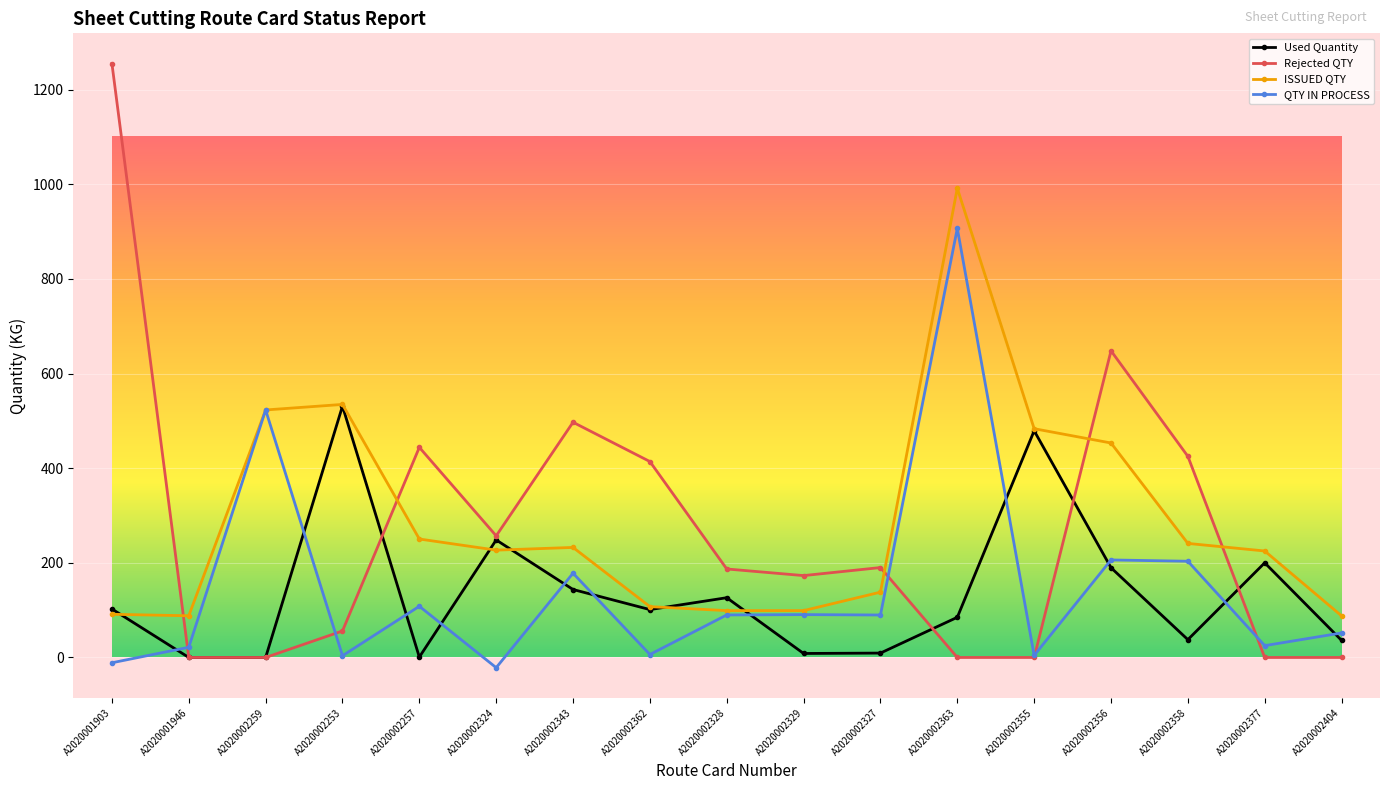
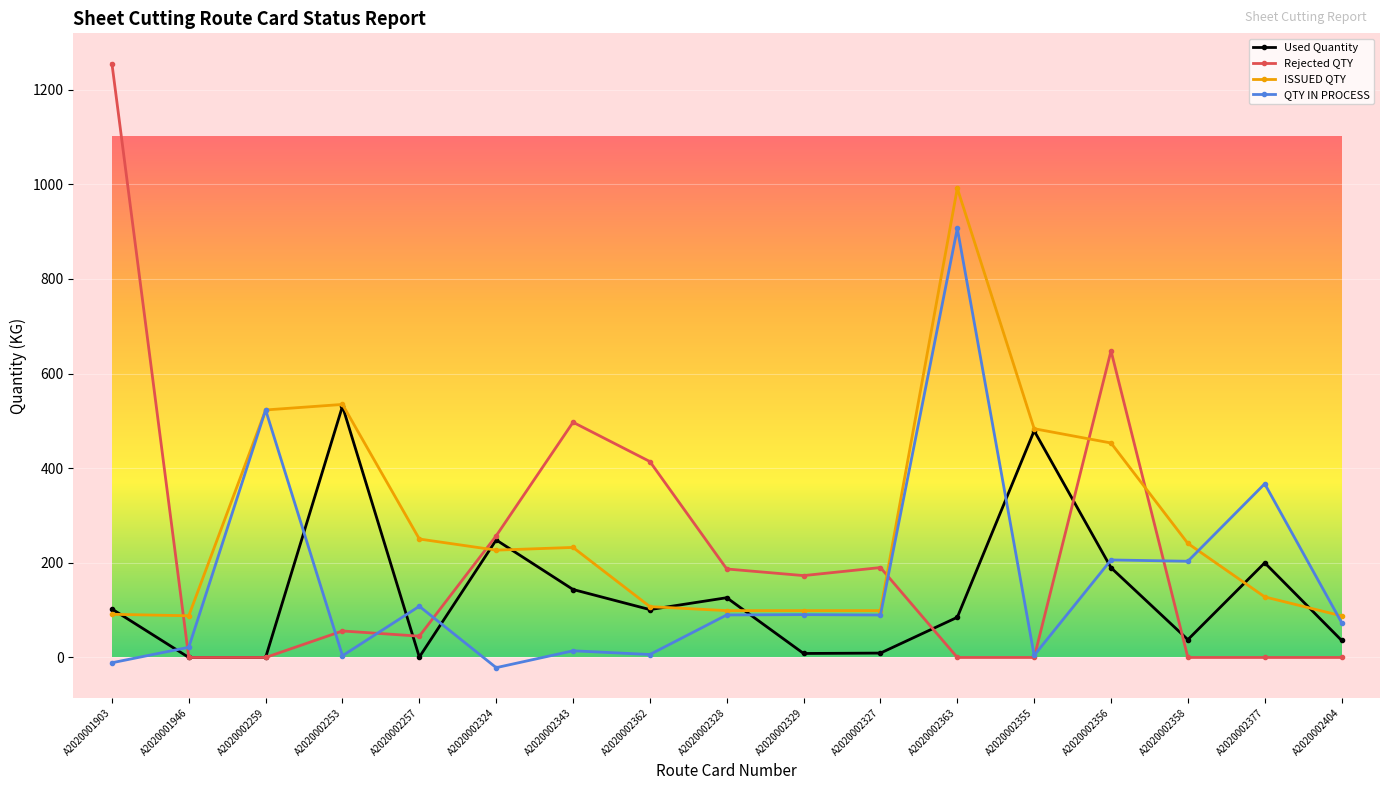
  {
    "Used Quantity": {
      "A2020001903": 100,
      "A2020002257": 0,
      "A2020002324": 250,
      "A2020002343": 140,
      "A2020002362": 100,
      "A2020002328": 130,
      "A2020002329": 10,
      "A2020002327": 10,
      "A2020002363": 80,
      "A2020002356": 190,
      "A2020002358": 40,
      "A2020002377": 200,
      "A2020002404": 40
    },
    "Rejected QTY": {
      "A2020001903": 1260,
      "A2020002253": 60,
-     "A2020002257": 440,
+     "A2020002257": 50,
      "A2020002324": 260,
      "A2020002343": 500,
      "A2020002362": 410,
      "A2020002328": 190,
      "A2020002329": 170,
      "A2020002327": 190,
      "A2020002363": 0,
      "A2020002356": 650,
-     "A2020002358": 430,
+     "A2020002358": 0,
      "A2020002377": 0,
      "A2020002404": 0
    },
    "ISSUED QTY": {
      "A2020001903": 90,
      "A2020001946": 90,
      "A2020002257": 250,
      "A2020002324": 230,
      "A2020002343": 230,
      "A2020002362": 110,
      "A2020002328": 100,
      "A2020002329": 100,
-     "A2020002327": 140,
+     "A2020002327": 100,
      "A2020002363": 990,
      "A2020002356": 450,
      "A2020002358": 240,
-     "A2020002377": 230,
+     "A2020002377": 130,
      "A2020002404": 90
    },
    "QTY IN PROCESS": {
      "A2020001903": -10,
      "A2020001946": 20,
      "A2020002253": 0,
      "A2020002257": 110,
      "A2020002324": -20,
-     "A2020002343": 180,
+     "A2020002343": 10,
      "A2020002362": 10,
      "A2020002328": 90,
      "A2020002329": 90,
      "A2020002327": 90,
      "A2020002363": 910,
      "A2020002356": 210,
      "A2020002358": 200,
-     "A2020002377": 30,
-     "A2020002404": 50
+     "A2020002377": 370,
+     "A2020002404": 70
    }
  }
